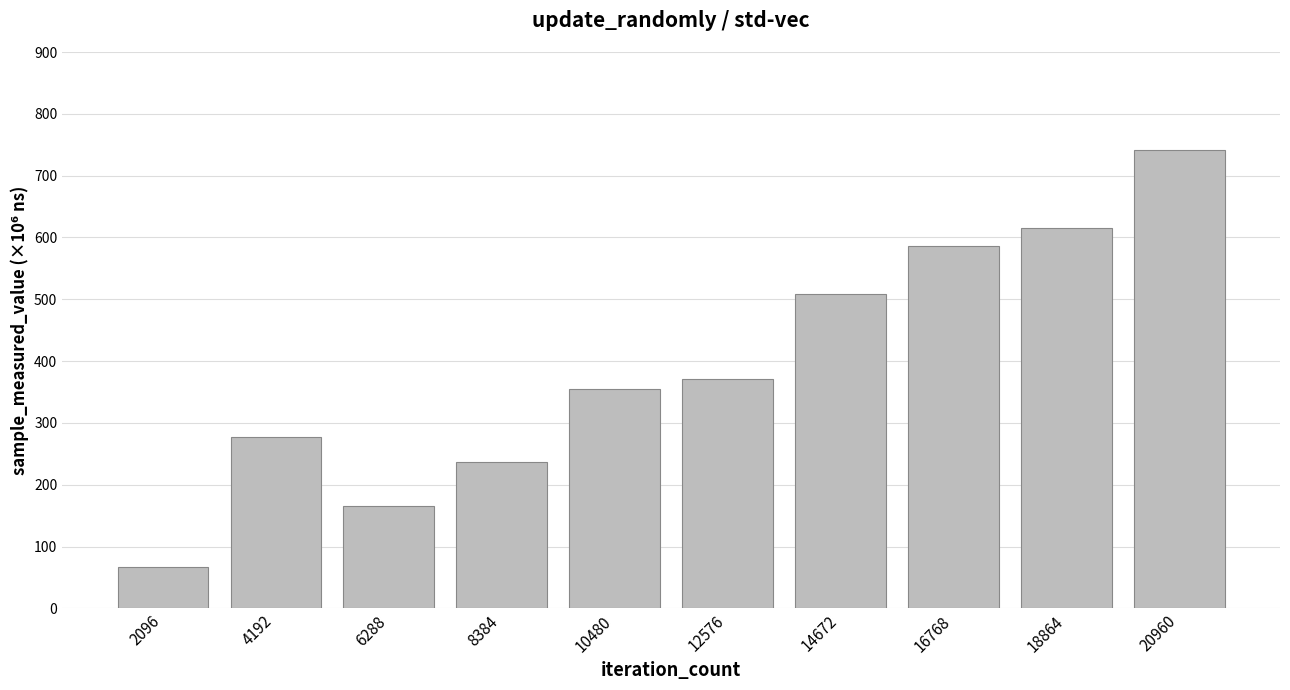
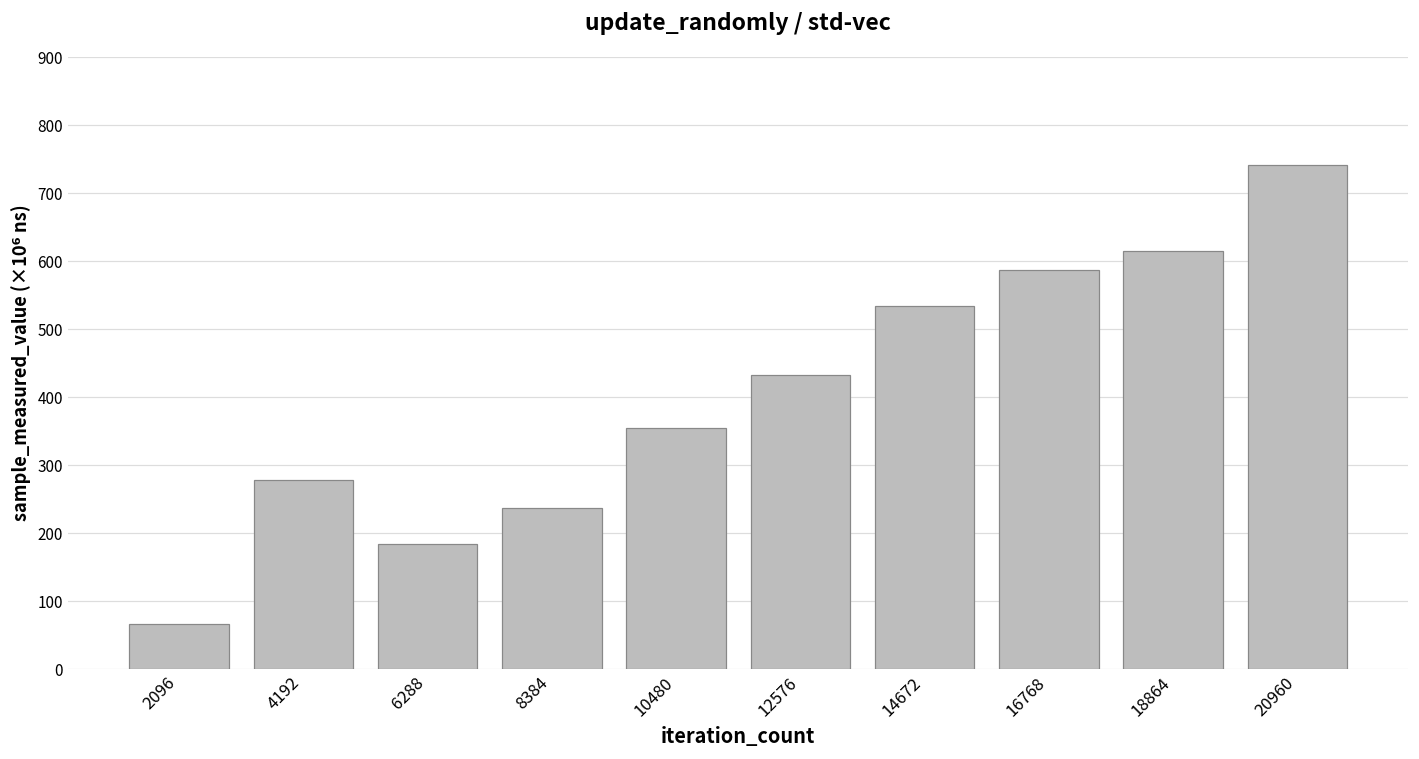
  {
    "2096": 70,
    "4192": 280,
-   "6288": 170,
+   "6288": 180,
    "8384": 240,
    "10480": 360,
-   "12576": 370,
-   "14672": 510,
+   "12576": 430,
+   "14672": 530,
    "16768": 590,
    "18864": 610,
    "20960": 740
  }
